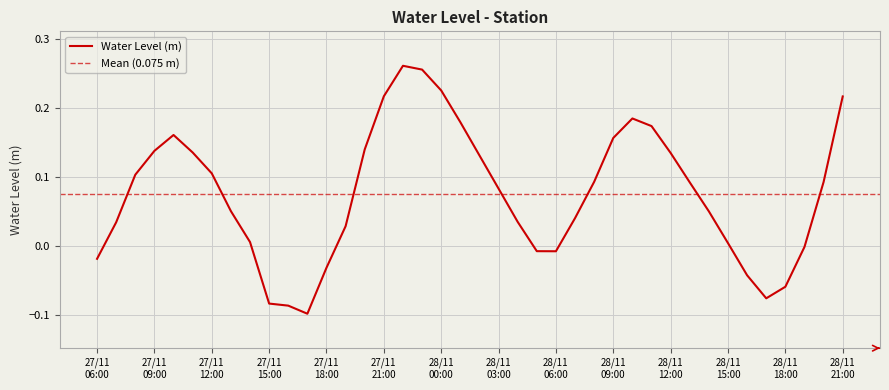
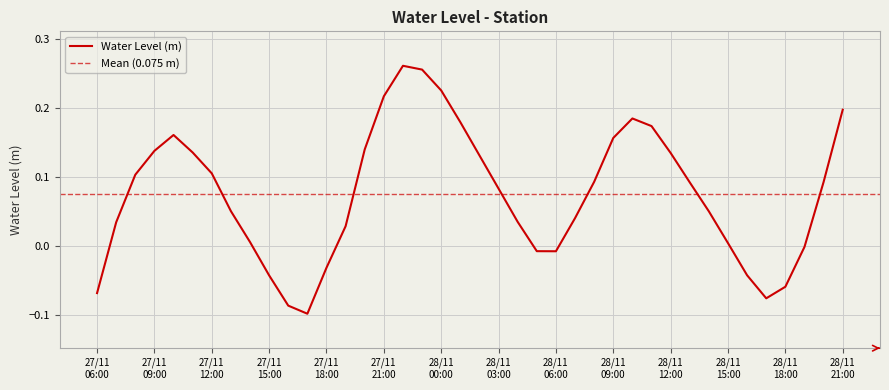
  {
-   "27/11 06:00": -0.02,
+   "27/11 06:00": -0.07,
    "27/11 09:00": 0.14,
    "27/11 12:00": 0.11,
-   "27/11 15:00": -0.08,
+   "27/11 15:00": -0.04,
    "27/11 18:00": -0.03,
    "27/11 21:00": 0.22,
    "28/11 00:00": 0.23,
    "28/11 03:00": 0.08,
    "28/11 06:00": -0.01,
    "28/11 09:00": 0.16,
    "28/11 12:00": 0.13,
    "28/11 15:00": 0.00,
    "28/11 18:00": -0.06,
-   "28/11 21:00": 0.22
+   "28/11 21:00": 0.20
  }
